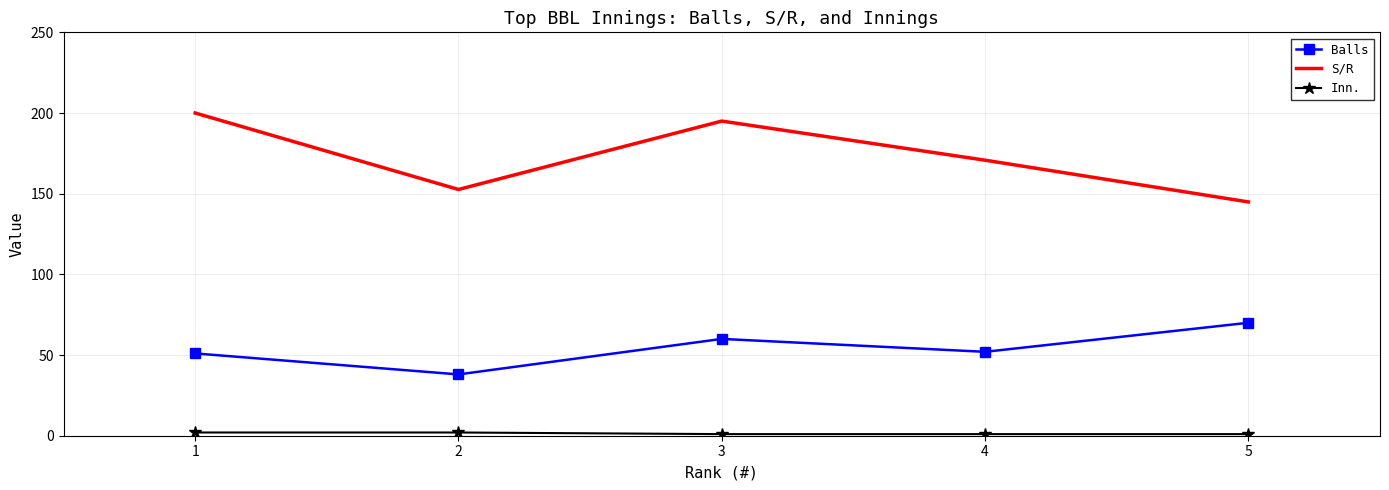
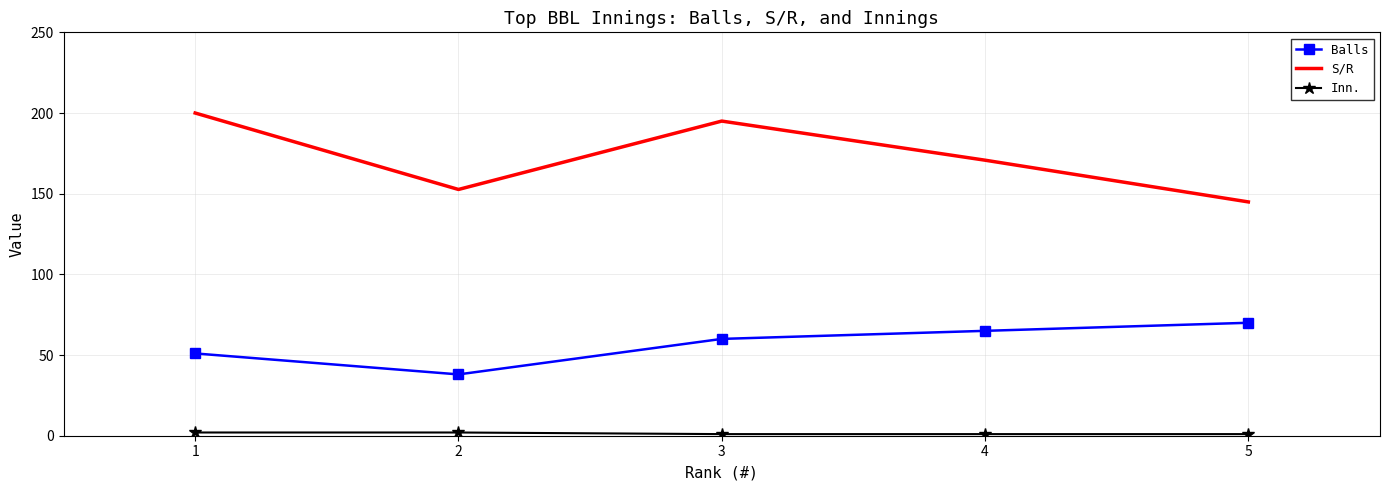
  {
    "Balls": {
      "1": 51,
      "2": 38,
      "3": 60,
-     "4": 52,
+     "4": 65,
      "5": 70
    },
    "S/R": {
      "1": 200,
      "2": 153,
      "3": 195,
      "4": 171,
      "5": 145
    },
    "Inn.": {
      "1": 2,
      "2": 2,
      "3": 1,
      "4": 1,
      "5": 1
    }
  }
